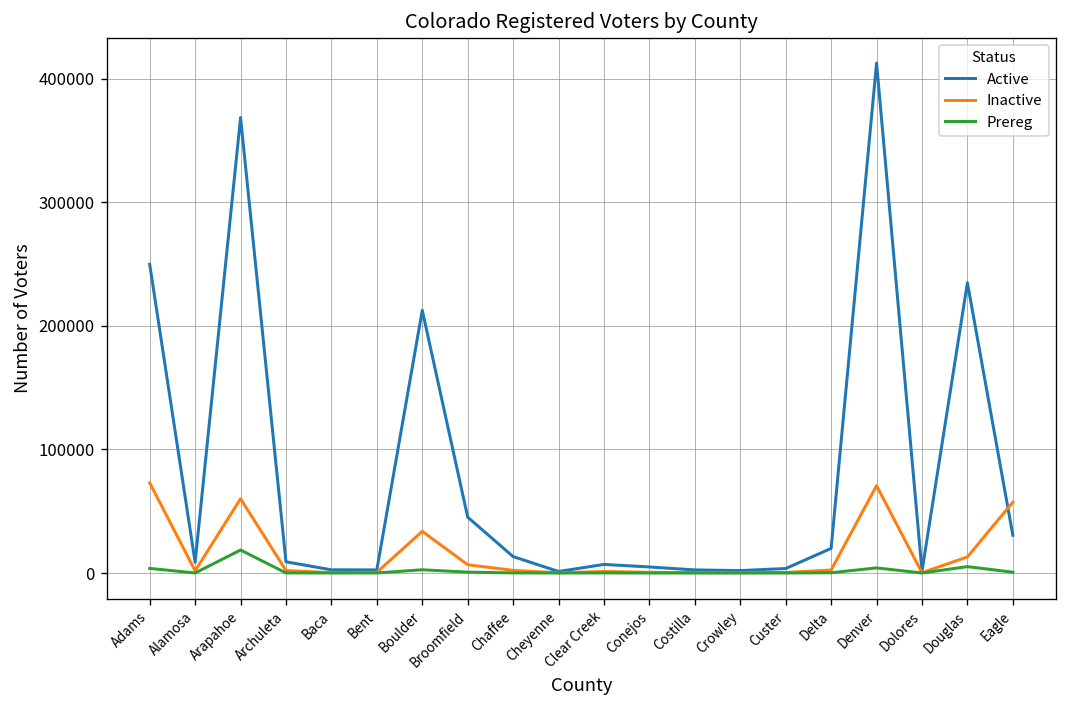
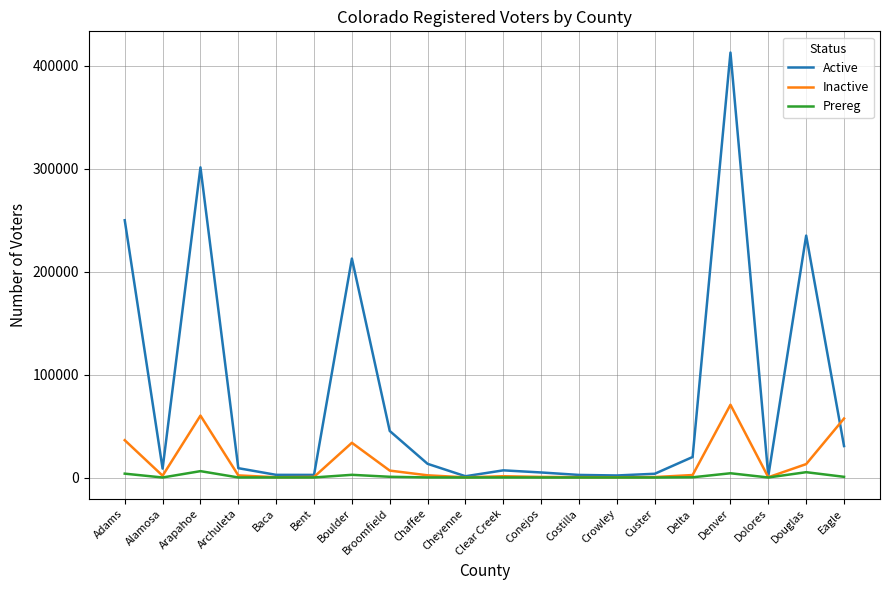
  {
    "Active": {
      "Adams": 250000,
      "Alamosa": 9000,
-     "Arapahoe": 369000,
+     "Arapahoe": 301000,
      "Archuleta": 9000,
      "Boulder": 213000,
      "Broomfield": 45000,
      "Chaffee": 13000,
      "Clear Creek": 7000,
      "Conejos": 5000,
      "Custer": 4000,
      "Delta": 20000,
      "Denver": 413000,
      "Douglas": 235000,
      "Eagle": 31000
    },
    "Inactive": {
-     "Adams": 73000,
+     "Adams": 36000,
      "Arapahoe": 60000,
      "Boulder": 34000,
      "Broomfield": 7000,
      "Denver": 71000,
      "Douglas": 13000,
      "Eagle": 57000
    },
    "Prereg": {
      "Adams": 4000,
-     "Arapahoe": 19000,
+     "Arapahoe": 6000,
      "Boulder": 3000,
      "Broomfield": 1000,
      "Denver": 4000,
      "Douglas": 5000,
      "Eagle": 1000
    }
  }
